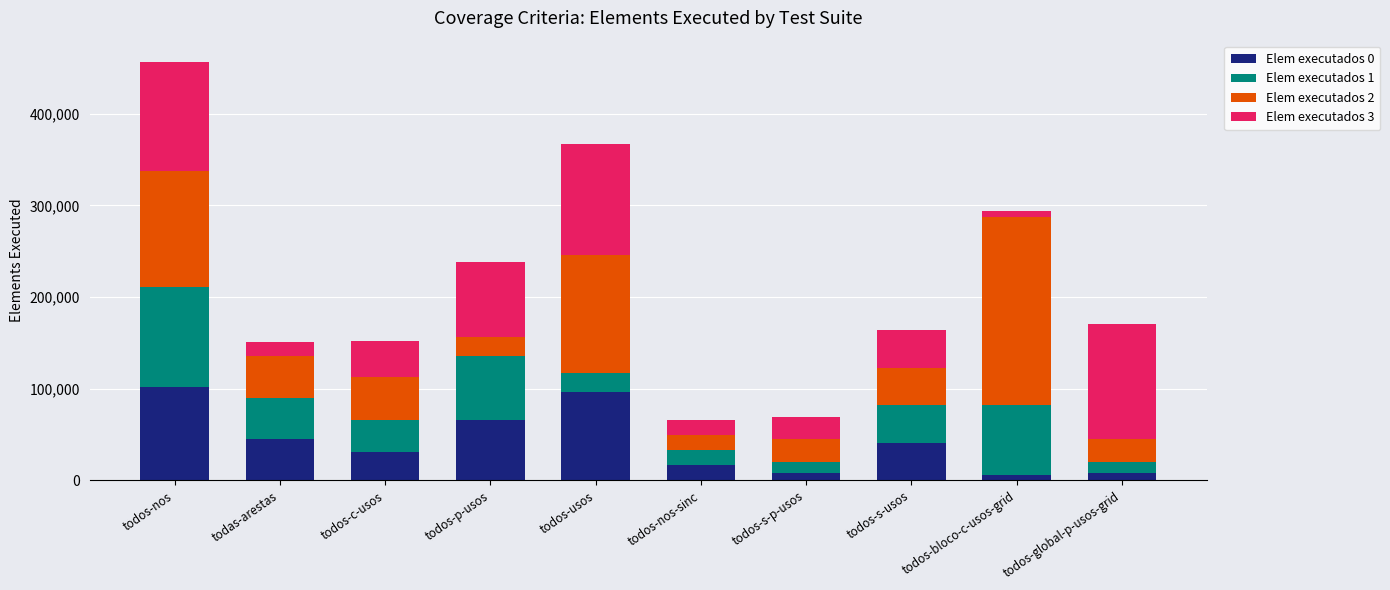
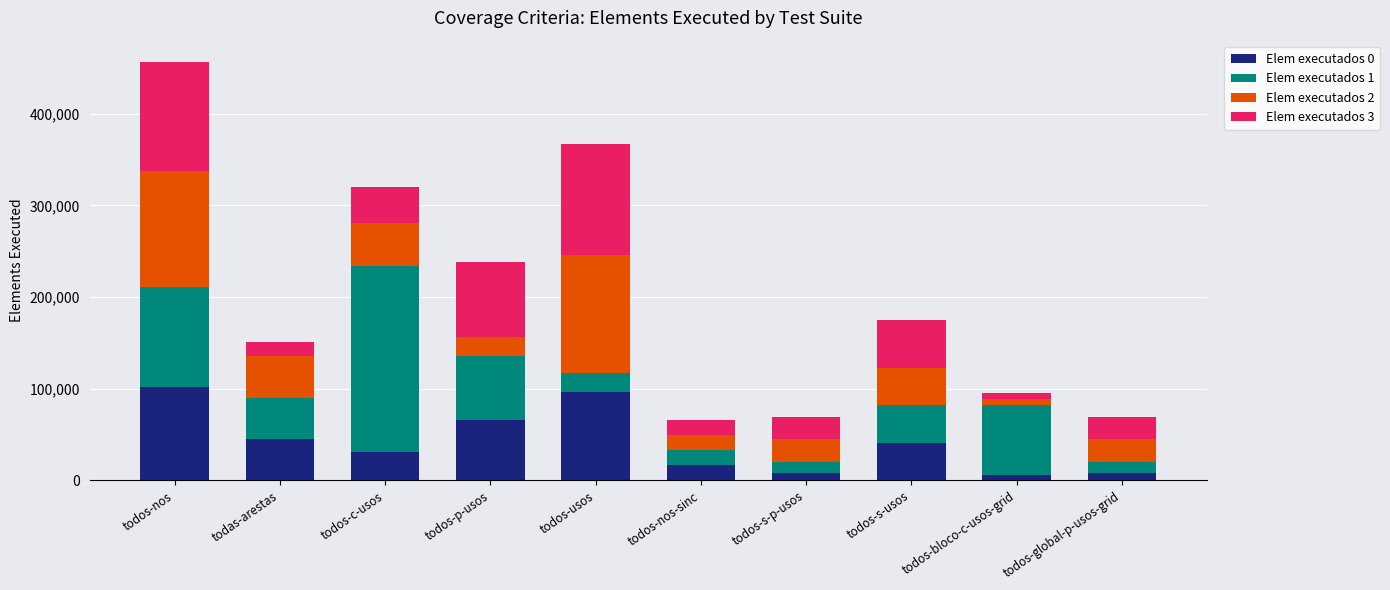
  {
    "Elem executados 0": {
      "todos-nos": "100,000",
      "todas-arestas": "50,000",
      "todos-c-usos": "30,000",
      "todos-p-usos": "70,000",
      "todos-usos": "100,000",
      "todos-nos-sinc": "20,000",
      "todos-s-p-usos": "10,000",
      "todos-s-usos": "40,000",
      "todos-bloco-c-usos-grid": "10,000",
      "todos-global-p-usos-grid": "10,000"
    },
    "Elem executados 1": {
      "todos-nos": "110,000",
      "todas-arestas": "50,000",
-     "todos-c-usos": "30,000",
+     "todos-c-usos": "200,000",
      "todos-p-usos": "70,000",
      "todos-usos": "20,000",
      "todos-nos-sinc": "20,000",
      "todos-s-p-usos": "10,000",
      "todos-s-usos": "40,000",
      "todos-bloco-c-usos-grid": "80,000",
      "todos-global-p-usos-grid": "10,000"
    },
    "Elem executados 2": {
      "todos-nos": "130,000",
      "todas-arestas": "50,000",
      "todos-c-usos": "50,000",
      "todos-p-usos": "20,000",
      "todos-usos": "130,000",
      "todos-nos-sinc": "20,000",
      "todos-s-p-usos": "20,000",
      "todos-s-usos": "40,000",
-     "todos-bloco-c-usos-grid": "200,000",
+     "todos-bloco-c-usos-grid": "10,000",
      "todos-global-p-usos-grid": "20,000"
    },
    "Elem executados 3": {
      "todos-nos": "120,000",
      "todas-arestas": "20,000",
      "todos-c-usos": "40,000",
      "todos-p-usos": "80,000",
      "todos-usos": "120,000",
      "todos-nos-sinc": "20,000",
      "todos-s-p-usos": "20,000",
-     "todos-s-usos": "40,000",
+     "todos-s-usos": "50,000",
      "todos-bloco-c-usos-grid": "10,000",
-     "todos-global-p-usos-grid": "130,000"
+     "todos-global-p-usos-grid": "20,000"
    }
  }
